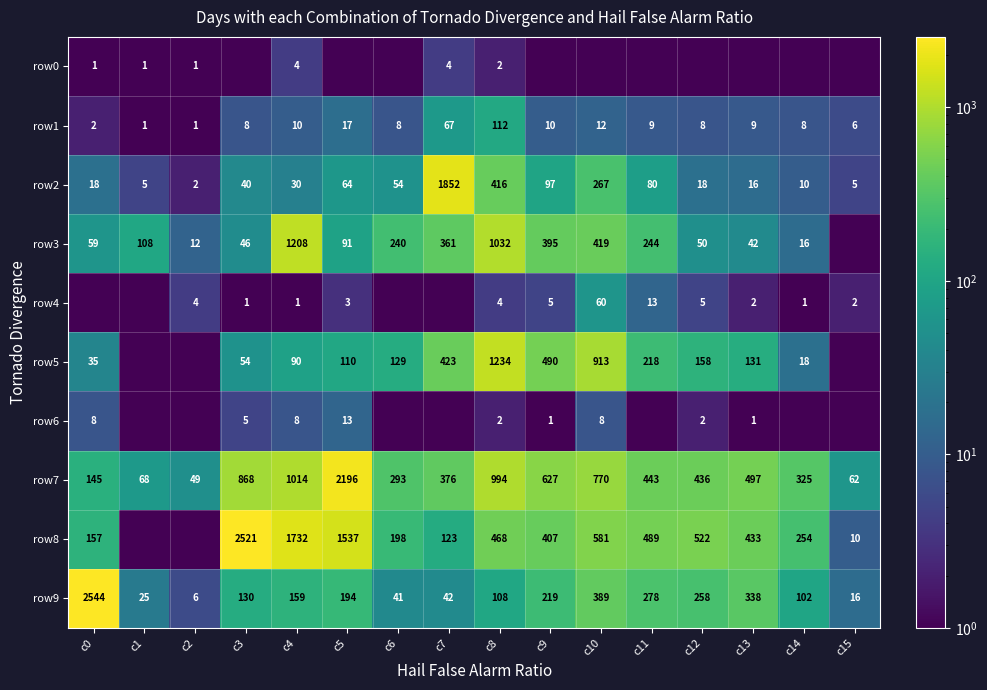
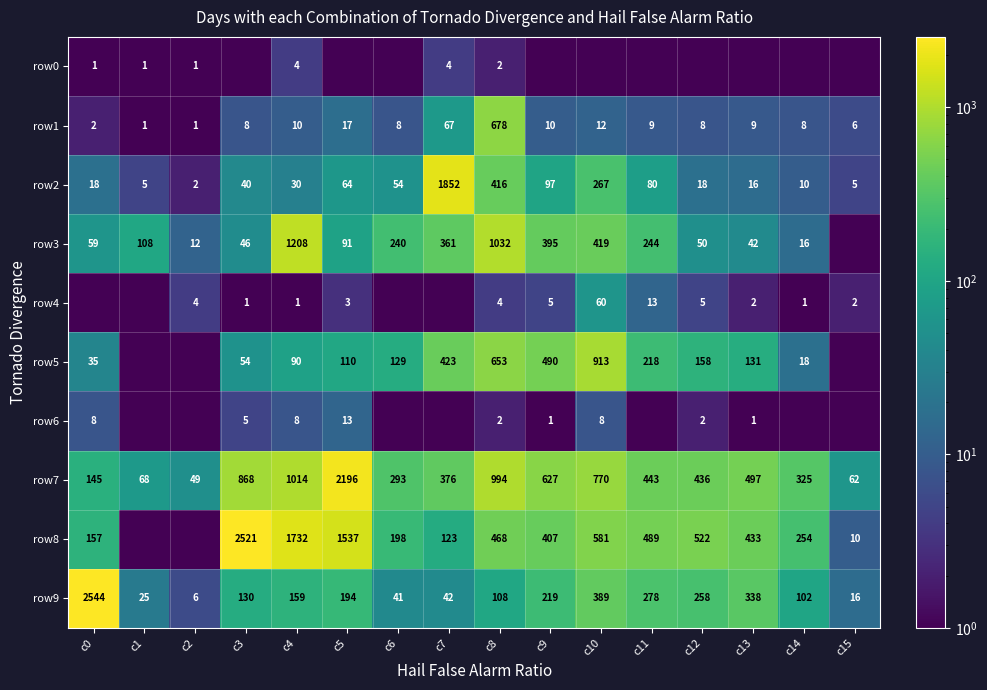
  {
    "row0": {
      "c0": 1,
      "c1": 1,
      "c2": 1,
      "c4": 4,
      "c7": 4,
      "c8": 2
    },
    "row1": {
      "c0": 2,
      "c1": 1,
      "c2": 1,
      "c3": 8,
      "c4": 10,
      "c5": 17,
      "c6": 8,
      "c7": 67,
-     "c8": 112,
+     "c8": 678,
      "c9": 10,
      "c10": 12,
      "c11": 9,
      "c12": 8,
      "c13": 9,
      "c14": 8,
      "c15": 6
    },
    "row2": {
      "c0": 18,
      "c1": 5,
      "c2": 2,
      "c3": 40,
      "c4": 30,
      "c5": 64,
      "c6": 54,
      "c7": 1852,
      "c8": 416,
      "c9": 97,
      "c10": 267,
      "c11": 80,
      "c12": 18,
      "c13": 16,
      "c14": 10,
      "c15": 5
    },
    "row3": {
      "c0": 59,
      "c1": 108,
      "c2": 12,
      "c3": 46,
      "c4": 1208,
      "c5": 91,
      "c6": 240,
      "c7": 361,
      "c8": 1032,
      "c9": 395,
      "c10": 419,
      "c11": 244,
      "c12": 50,
      "c13": 42,
      "c14": 16
    },
    "row4": {
      "c2": 4,
      "c3": 1,
      "c4": 1,
      "c5": 3,
      "c8": 4,
      "c9": 5,
      "c10": 60,
      "c11": 13,
      "c12": 5,
      "c13": 2,
      "c14": 1,
      "c15": 2
    },
    "row5": {
      "c0": 35,
      "c3": 54,
      "c4": 90,
      "c5": 110,
      "c6": 129,
      "c7": 423,
-     "c8": 1234,
+     "c8": 653,
      "c9": 490,
      "c10": 913,
      "c11": 218,
      "c12": 158,
      "c13": 131,
      "c14": 18
    },
    "row6": {
      "c0": 8,
      "c3": 5,
      "c4": 8,
      "c5": 13,
      "c8": 2,
      "c9": 1,
      "c10": 8,
      "c12": 2,
      "c13": 1
    },
    "row7": {
      "c0": 145,
      "c1": 68,
      "c2": 49,
      "c3": 868,
      "c4": 1014,
      "c5": 2196,
      "c6": 293,
      "c7": 376,
      "c8": 994,
      "c9": 627,
      "c10": 770,
      "c11": 443,
      "c12": 436,
      "c13": 497,
      "c14": 325,
      "c15": 62
    },
    "row8": {
      "c0": 157,
      "c3": 2521,
      "c4": 1732,
      "c5": 1537,
      "c6": 198,
      "c7": 123,
      "c8": 468,
      "c9": 407,
      "c10": 581,
      "c11": 489,
      "c12": 522,
      "c13": 433,
      "c14": 254,
      "c15": 10
    },
    "row9": {
      "c0": 2544,
      "c1": 25,
      "c2": 6,
      "c3": 130,
      "c4": 159,
      "c5": 194,
      "c6": 41,
      "c7": 42,
      "c8": 108,
      "c9": 219,
      "c10": 389,
      "c11": 278,
      "c12": 258,
      "c13": 338,
      "c14": 102,
      "c15": 16
    }
  }
